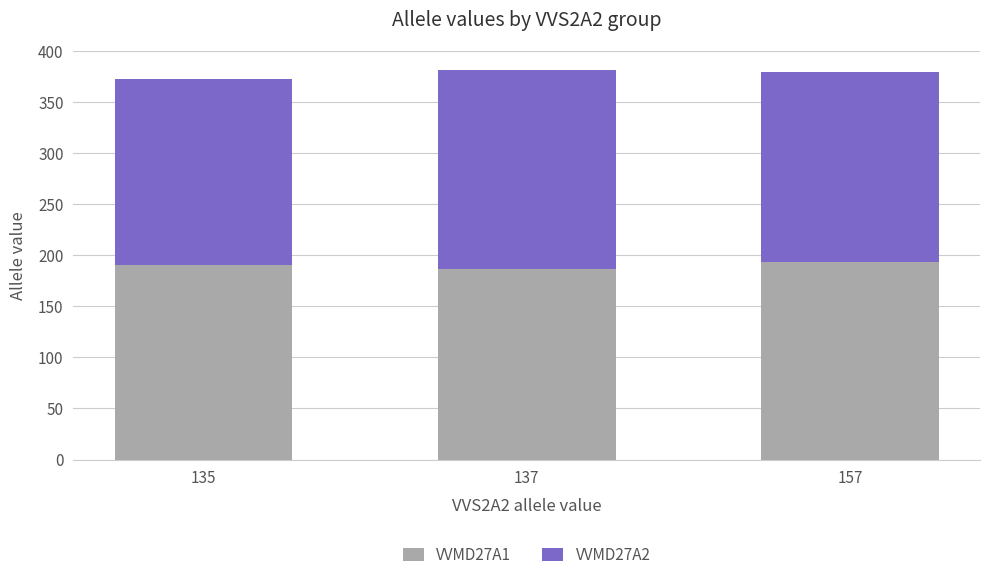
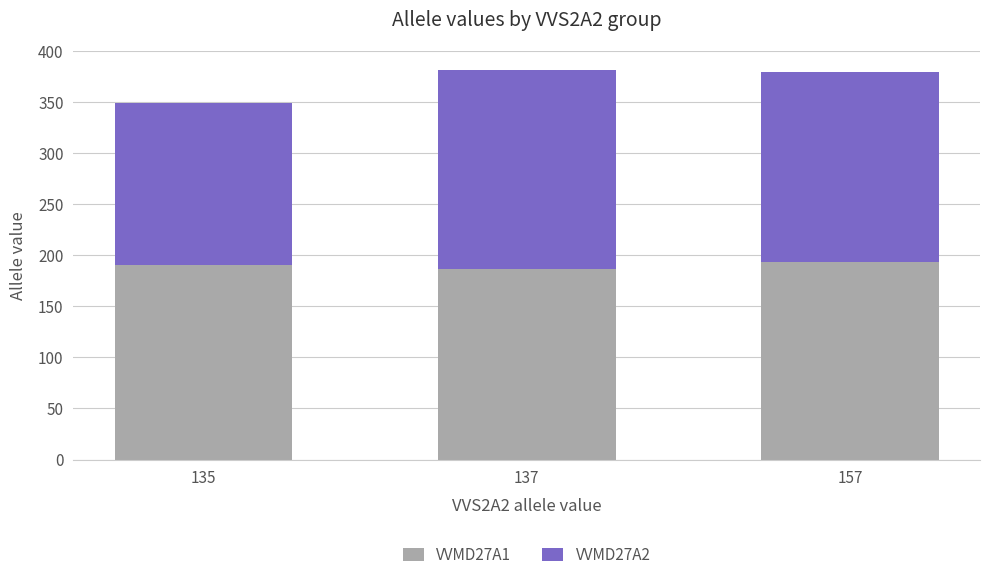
  {
    "VVMD27A1": {
      "135": 190,
      "137": 186,
      "157": 193
    },
    "VVMD27A2": {
-     "135": 182,
+     "135": 159,
      "137": 195,
      "157": 186
    }
  }
